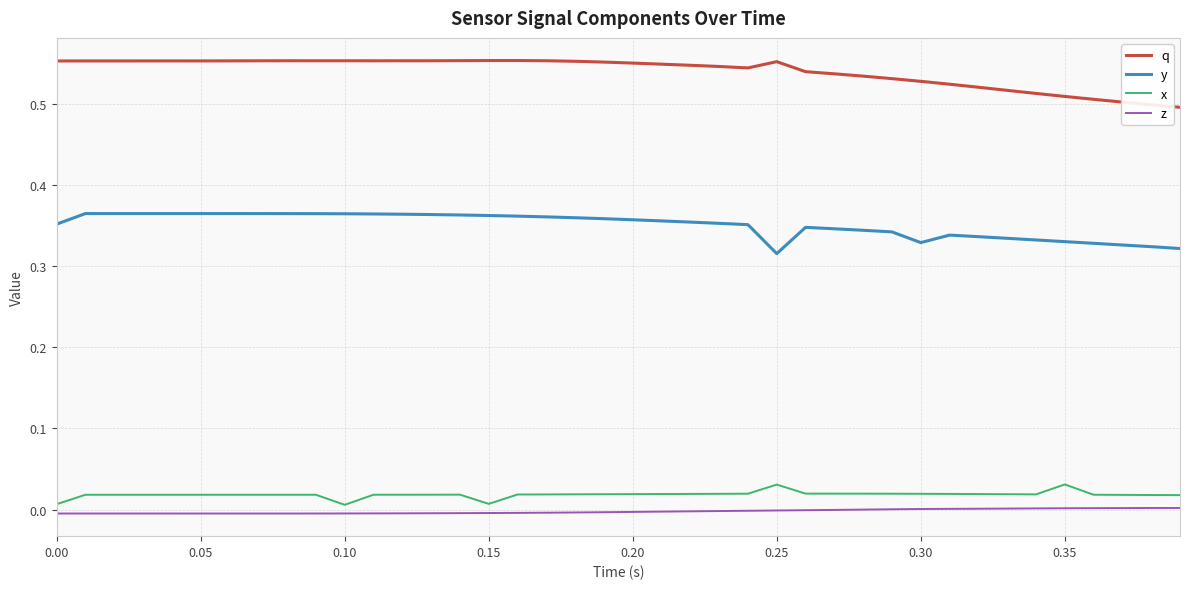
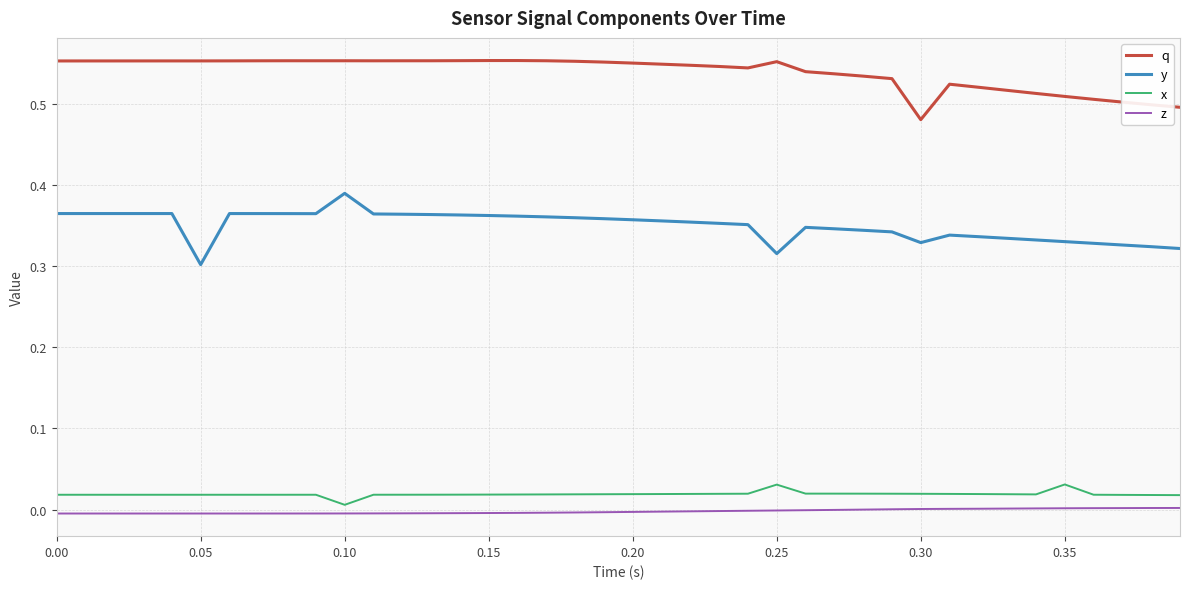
  {
    "q": {
      "0.00": 0.55,
      "0.05": 0.55,
      "0.10": 0.55,
      "0.15": 0.55,
      "0.20": 0.55,
      "0.25": 0.55,
-     "0.30": 0.53,
+     "0.30": 0.48,
      "0.35": 0.51
    },
    "y": {
-     "0.00": 0.35,
-     "0.05": 0.37,
-     "0.10": 0.36,
+     "0.00": 0.37,
+     "0.05": 0.30,
+     "0.10": 0.39,
      "0.15": 0.36,
      "0.20": 0.36,
      "0.25": 0.32,
      "0.30": 0.33,
      "0.35": 0.33
    },
    "x": {
-     "0.00": 0.01,
+     "0.00": 0.02,
      "0.05": 0.02,
      "0.10": 0.01,
-     "0.15": 0.01,
+     "0.15": 0.02,
      "0.20": 0.02,
      "0.25": 0.03,
      "0.30": 0.02,
      "0.35": 0.03
    },
    "z": {
      "0.00": 0.00,
      "0.05": 0.00,
      "0.10": 0.00,
      "0.15": 0.00,
      "0.20": 0.00,
      "0.25": 0.00,
      "0.30": 0.00,
      "0.35": 0.00
    }
  }
